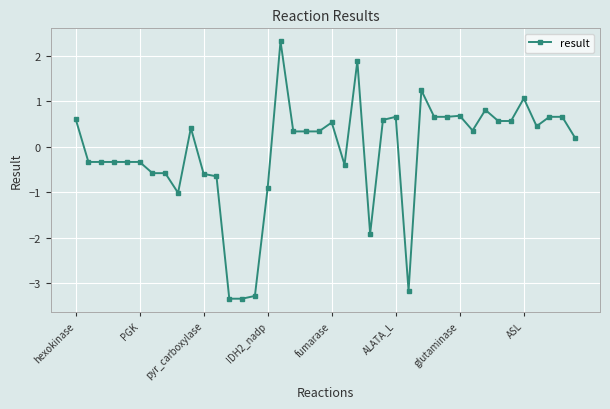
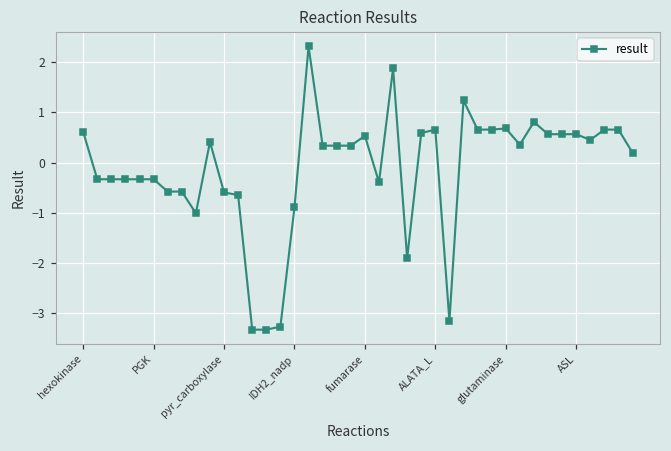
  {
    "hexokinase": 0.6,
    "PGK": -0.3,
    "pyr_carboxylase": -0.6,
    "IDH2_nadp": -0.9,
    "fumarase": 0.5,
    "ALATA_L": 0.7,
    "glutaminase": 0.7,
-   "ASL": 1.1
+   "ASL": 0.6
  }
